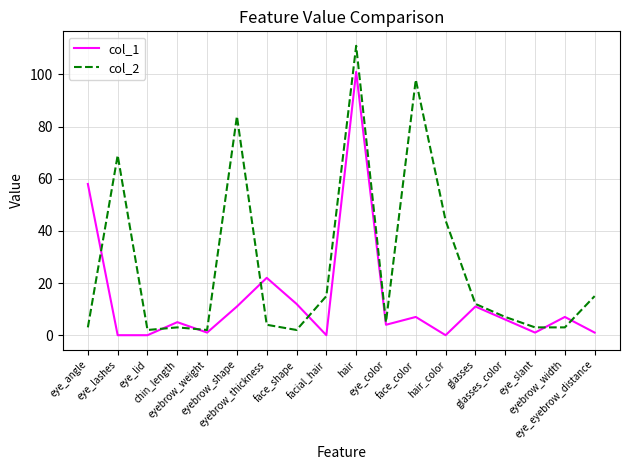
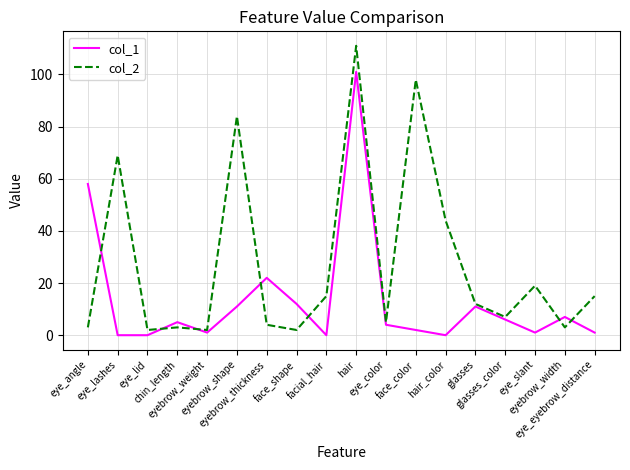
  {
    "col_1": {
      "eye_angle": 58,
      "eye_lashes": 0,
      "eye_lid": 0,
      "chin_length": 5,
      "eyebrow_weight": 1,
      "eyebrow_shape": 11,
      "eyebrow_thickness": 22,
      "face_shape": 12,
      "facial_hair": 0,
      "hair": 101,
      "eye_color": 4,
-     "face_color": 7,
+     "face_color": 2,
      "hair_color": 0,
      "glasses": 11,
      "glasses_color": 6,
      "eye_slant": 1,
      "eyebrow_width": 7,
      "eye_eyebrow_distance": 1
    },
    "col_2": {
      "eye_angle": 3,
      "eye_lashes": 69,
      "eye_lid": 2,
      "chin_length": 3,
      "eyebrow_weight": 2,
      "eyebrow_shape": 84,
      "eyebrow_thickness": 4,
      "face_shape": 2,
      "facial_hair": 15,
      "hair": 111,
      "eye_color": 5,
      "face_color": 98,
      "hair_color": 44,
      "glasses": 12,
      "glasses_color": 7,
-     "eye_slant": 3,
+     "eye_slant": 19,
      "eyebrow_width": 3,
      "eye_eyebrow_distance": 15
    }
  }
